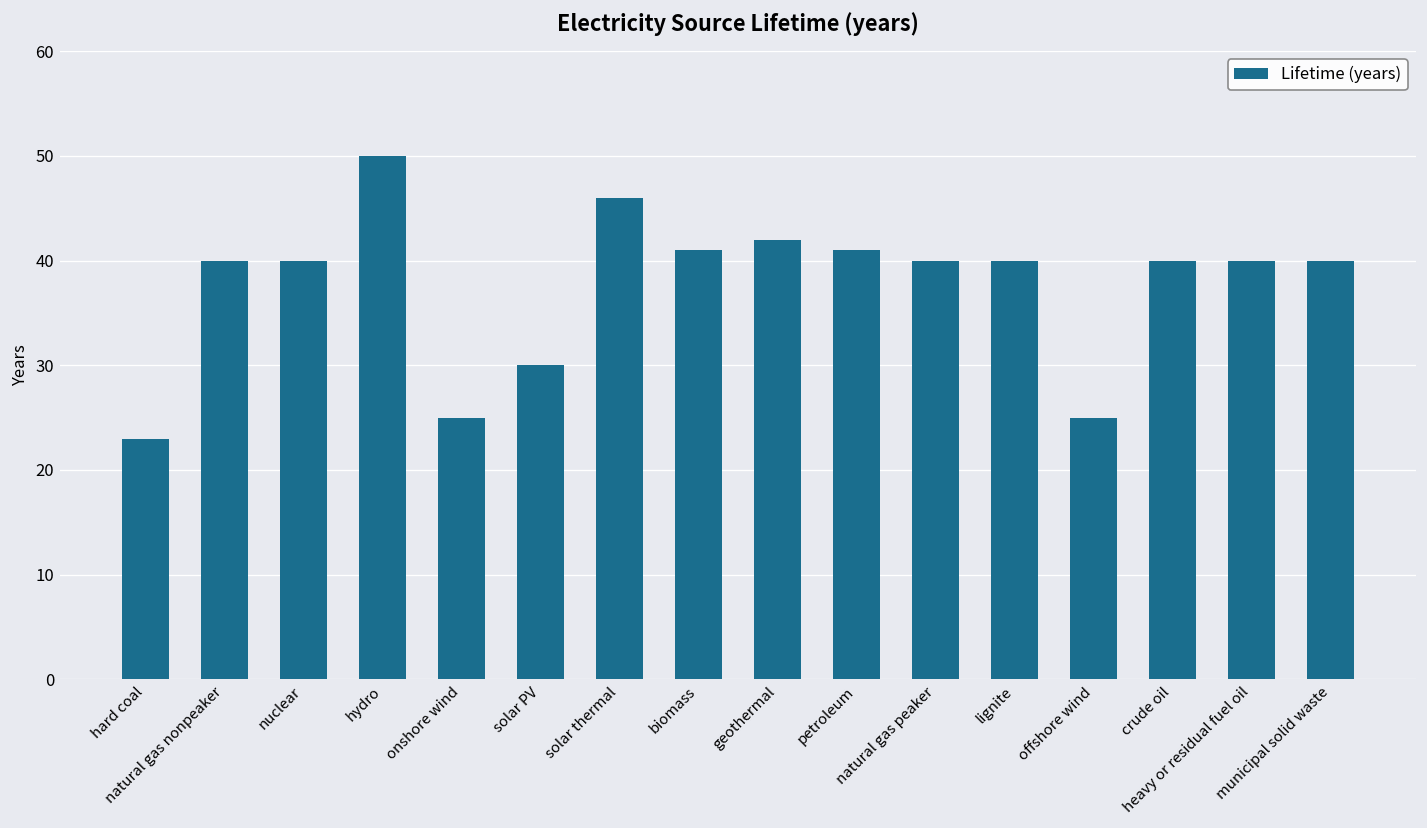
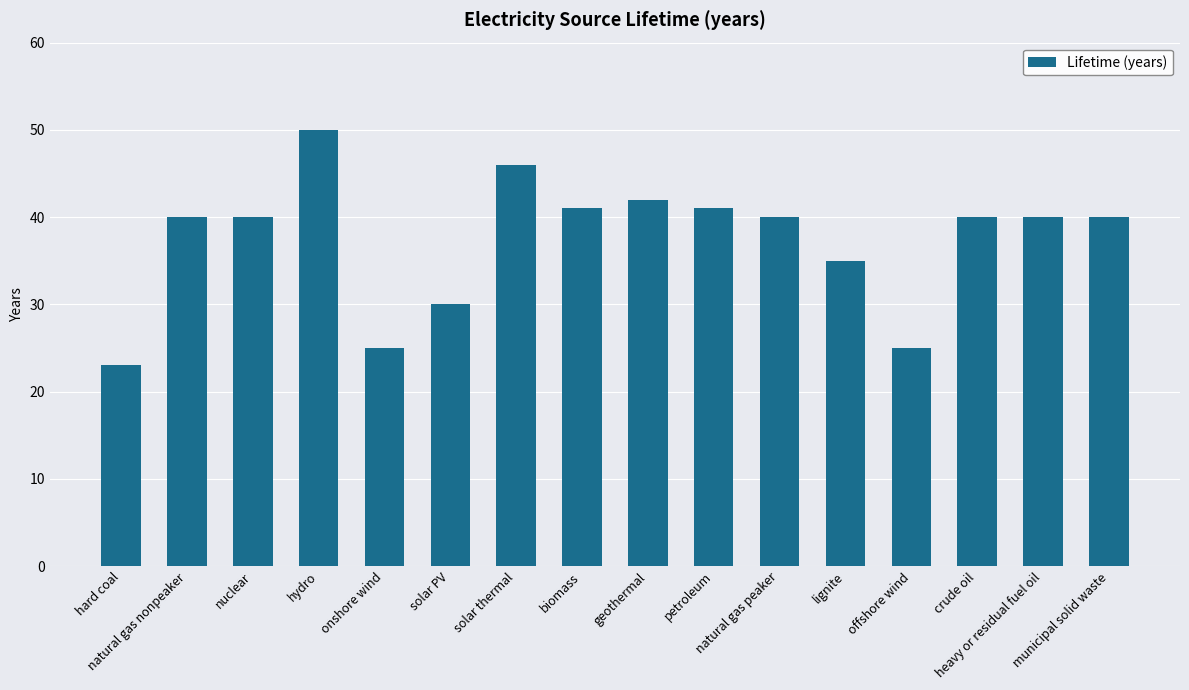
  {
    "hard coal": 23,
    "natural gas nonpeaker": 40,
    "nuclear": 40,
    "hydro": 50,
    "onshore wind": 25,
    "solar PV": 30,
    "solar thermal": 46,
    "biomass": 41,
    "geothermal": 42,
    "petroleum": 41,
    "natural gas peaker": 40,
-   "lignite": 40,
+   "lignite": 35,
    "offshore wind": 25,
    "crude oil": 40,
    "heavy or residual fuel oil": 40,
    "municipal solid waste": 40
  }
